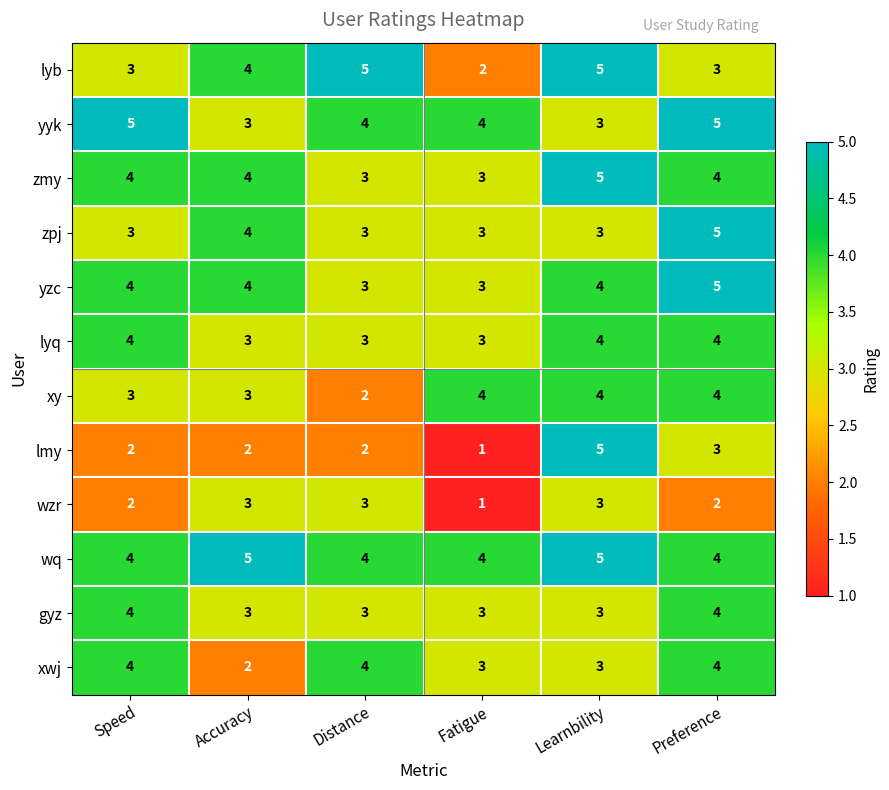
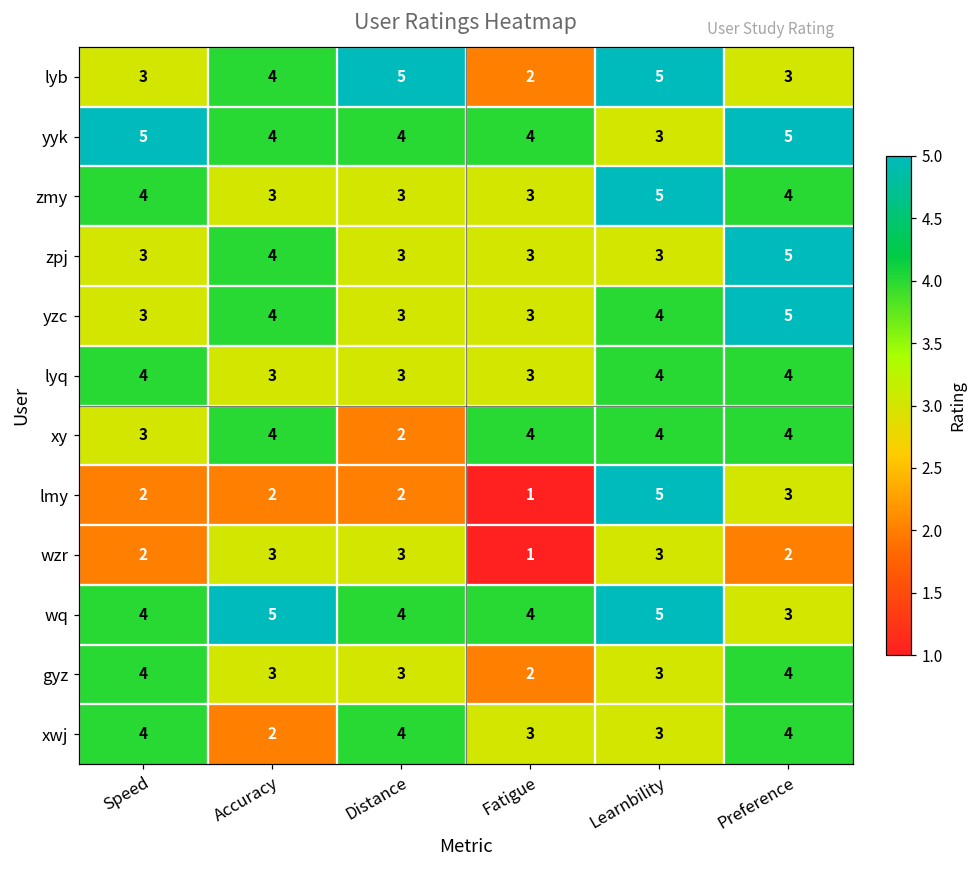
  {
    "lyb": {
      "Speed": 3,
      "Accuracy": 4,
      "Distance": 5,
      "Fatigue": 2,
      "Learnbility": 5,
      "Preference": 3
    },
    "yyk": {
      "Speed": 5,
-     "Accuracy": 3,
+     "Accuracy": 4,
      "Distance": 4,
      "Fatigue": 4,
      "Learnbility": 3,
      "Preference": 5
    },
    "zmy": {
      "Speed": 4,
-     "Accuracy": 4,
+     "Accuracy": 3,
      "Distance": 3,
      "Fatigue": 3,
      "Learnbility": 5,
      "Preference": 4
    },
    "zpj": {
      "Speed": 3,
      "Accuracy": 4,
      "Distance": 3,
      "Fatigue": 3,
      "Learnbility": 3,
      "Preference": 5
    },
    "yzc": {
-     "Speed": 4,
+     "Speed": 3,
      "Accuracy": 4,
      "Distance": 3,
      "Fatigue": 3,
      "Learnbility": 4,
      "Preference": 5
    },
    "lyq": {
      "Speed": 4,
      "Accuracy": 3,
      "Distance": 3,
      "Fatigue": 3,
      "Learnbility": 4,
      "Preference": 4
    },
    "xy": {
      "Speed": 3,
-     "Accuracy": 3,
+     "Accuracy": 4,
      "Distance": 2,
      "Fatigue": 4,
      "Learnbility": 4,
      "Preference": 4
    },
    "lmy": {
      "Speed": 2,
      "Accuracy": 2,
      "Distance": 2,
      "Fatigue": 1,
      "Learnbility": 5,
      "Preference": 3
    },
    "wzr": {
      "Speed": 2,
      "Accuracy": 3,
      "Distance": 3,
      "Fatigue": 1,
      "Learnbility": 3,
      "Preference": 2
    },
    "wq": {
      "Speed": 4,
      "Accuracy": 5,
      "Distance": 4,
      "Fatigue": 4,
      "Learnbility": 5,
-     "Preference": 4
+     "Preference": 3
    },
    "gyz": {
      "Speed": 4,
      "Accuracy": 3,
      "Distance": 3,
-     "Fatigue": 3,
+     "Fatigue": 2,
      "Learnbility": 3,
      "Preference": 4
    },
    "xwj": {
      "Speed": 4,
      "Accuracy": 2,
      "Distance": 4,
      "Fatigue": 3,
      "Learnbility": 3,
      "Preference": 4
    }
  }
